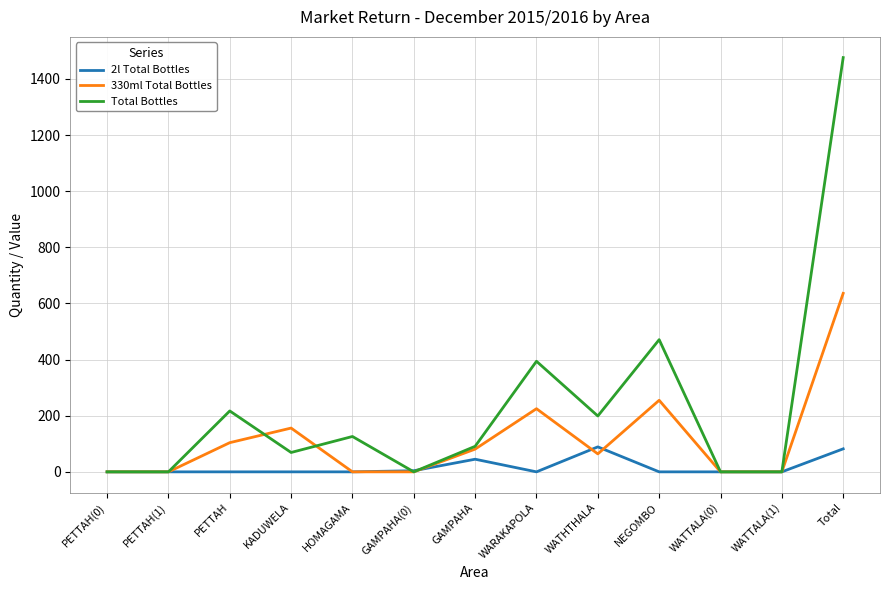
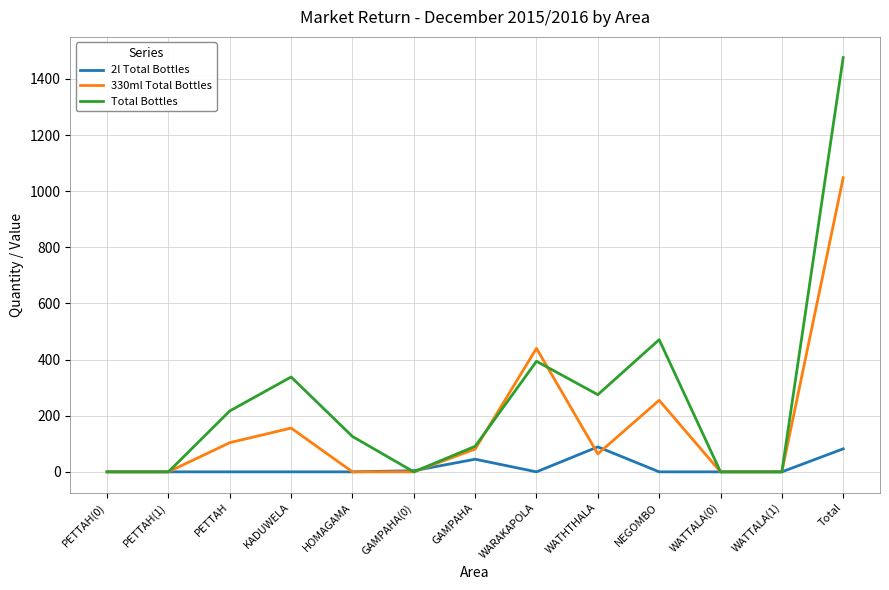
  {
    "2l Total Bottles": {
      "PETTAH": 0,
      "KADUWELA": 0,
      "GAMPAHA": 50,
      "WARAKAPOLA": 0,
      "WATHTHALA": 90,
      "NEGOMBO": 0,
      "Total": 80
    },
    "330ml Total Bottles": {
      "PETTAH": 100,
      "KADUWELA": 160,
      "GAMPAHA": 80,
-     "WARAKAPOLA": 230,
+     "WARAKAPOLA": 440,
      "WATHTHALA": 60,
      "NEGOMBO": 260,
-     "Total": 640
+     "Total": 1050
    },
    "Total Bottles": {
      "PETTAH": 220,
-     "KADUWELA": 70,
+     "KADUWELA": 340,
      "HOMAGAMA": 130,
      "GAMPAHA": 90,
      "WARAKAPOLA": 390,
-     "WATHTHALA": 200,
+     "WATHTHALA": 280,
      "NEGOMBO": 470,
      "Total": 1480
    }
  }
